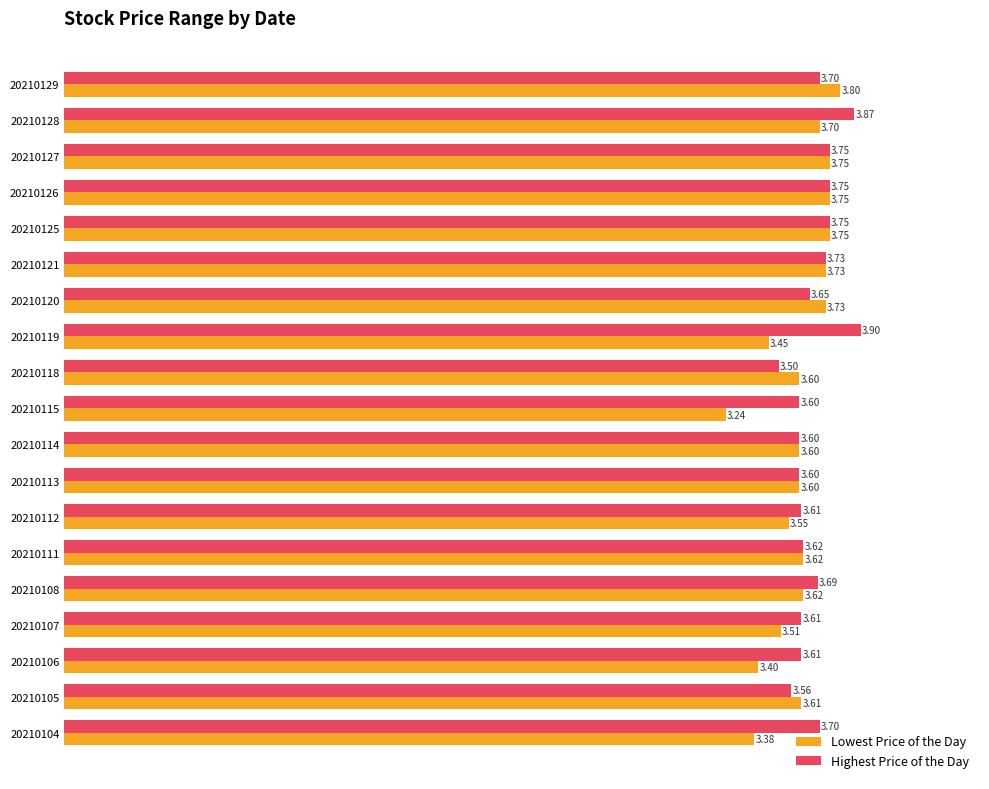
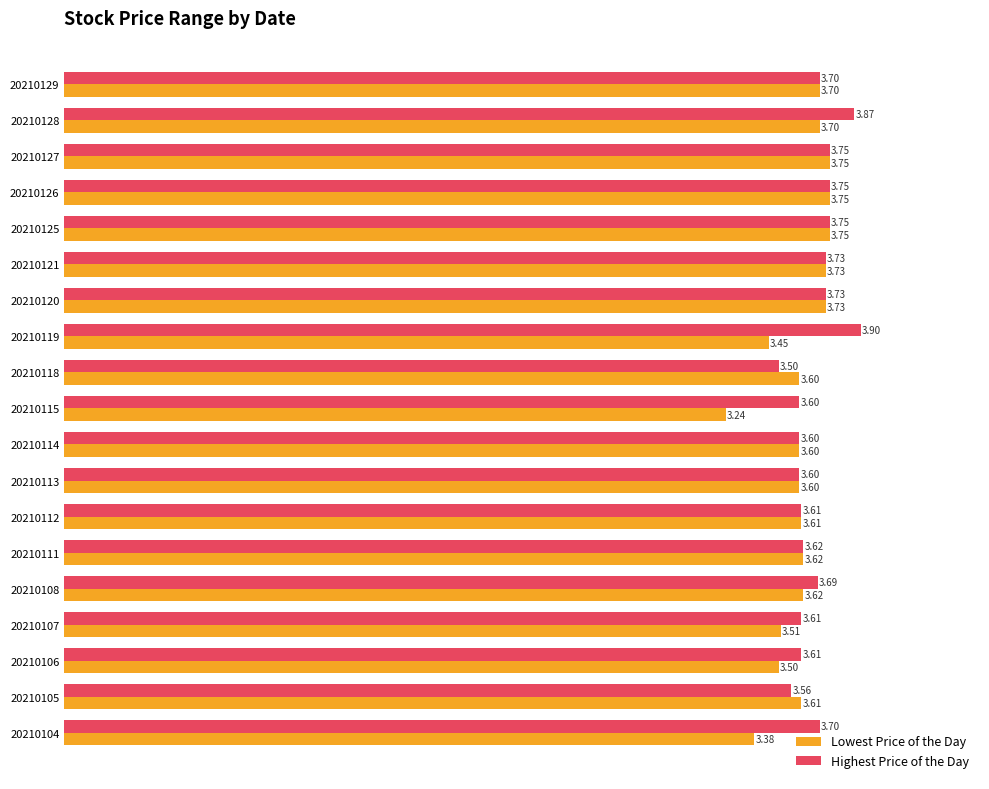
  {
    "Lowest Price of the Day": {
-     "20210129": 3.80,
+     "20210129": 3.70,
      "20210128": 3.70,
      "20210127": 3.75,
      "20210126": 3.75,
      "20210125": 3.75,
      "20210121": 3.73,
      "20210120": 3.73,
      "20210119": 3.45,
      "20210118": 3.60,
      "20210115": 3.24,
      "20210114": 3.60,
      "20210113": 3.60,
-     "20210112": 3.55,
+     "20210112": 3.61,
      "20210111": 3.62,
      "20210108": 3.62,
      "20210107": 3.51,
-     "20210106": 3.40,
+     "20210106": 3.50,
      "20210105": 3.61,
      "20210104": 3.38
    },
    "Highest Price of the Day": {
      "20210129": 3.70,
      "20210128": 3.87,
      "20210127": 3.75,
      "20210126": 3.75,
      "20210125": 3.75,
      "20210121": 3.73,
-     "20210120": 3.65,
+     "20210120": 3.73,
      "20210119": 3.90,
      "20210118": 3.50,
      "20210115": 3.60,
      "20210114": 3.60,
      "20210113": 3.60,
      "20210112": 3.61,
      "20210111": 3.62,
      "20210108": 3.69,
      "20210107": 3.61,
      "20210106": 3.61,
      "20210105": 3.56,
      "20210104": 3.70
    }
  }
